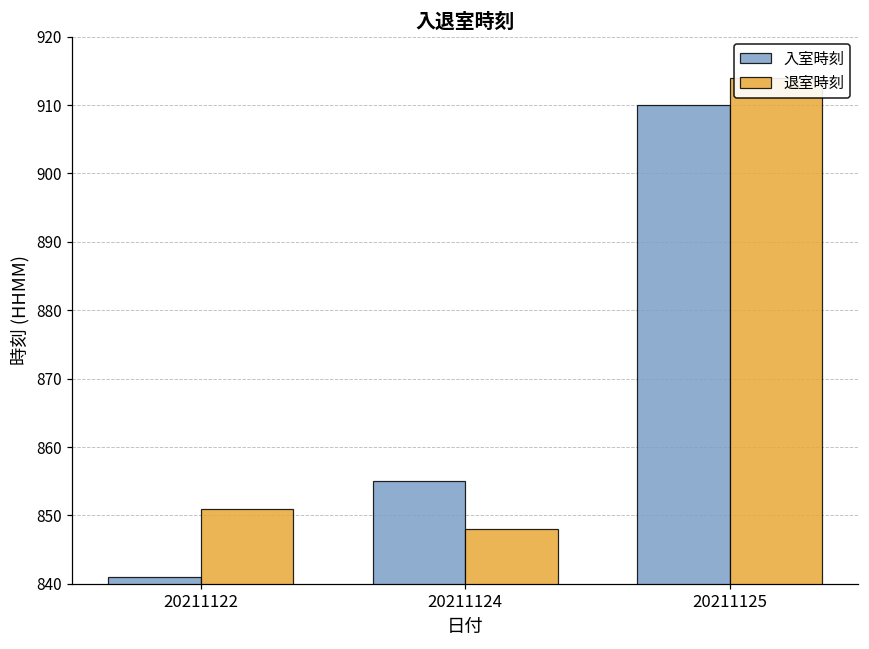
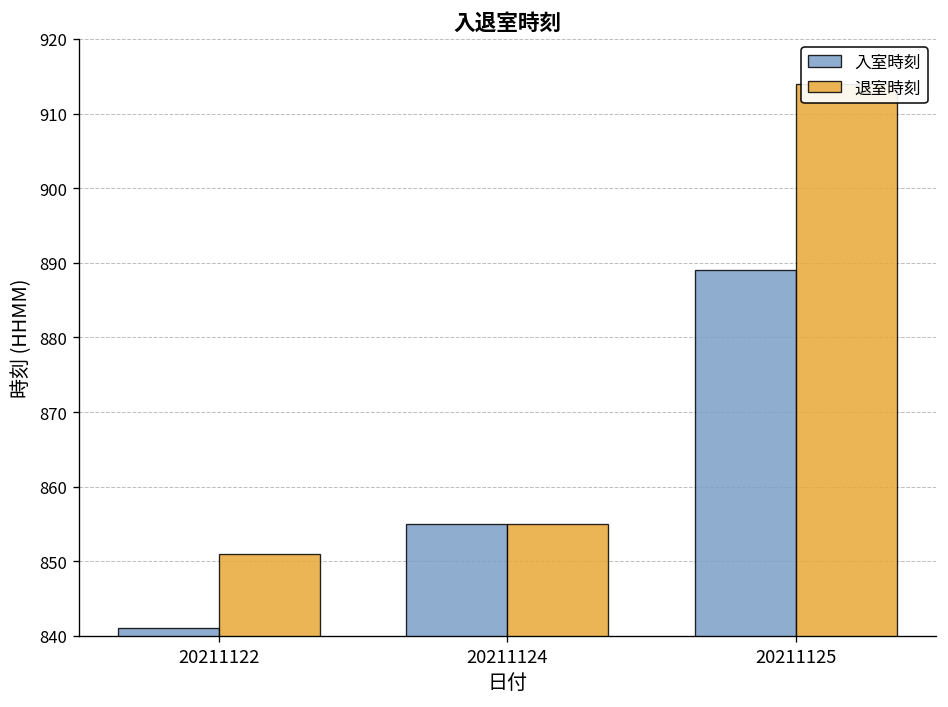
  {
    "入室時刻": {
      "20211122": 841,
      "20211124": 855,
-     "20211125": 910
+     "20211125": 889
    },
    "退室時刻": {
      "20211122": 851,
-     "20211124": 848
+     "20211124": 855
    }
  }
